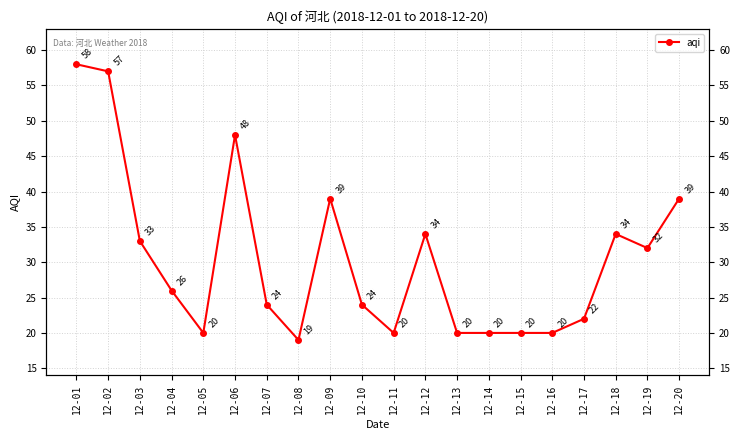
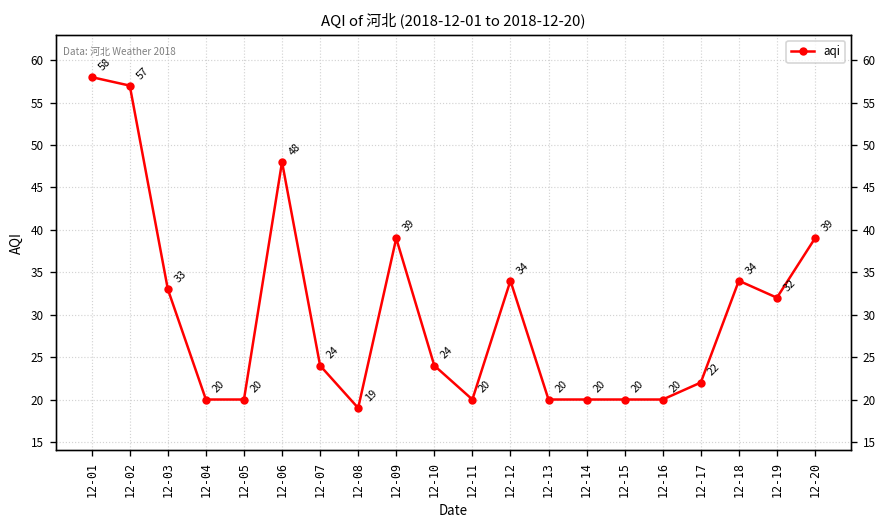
  {
    "12-01": 58,
    "12-02": 57,
    "12-03": 33,
-   "12-04": 26,
+   "12-04": 20,
    "12-05": 20,
    "12-06": 48,
    "12-07": 24,
    "12-08": 19,
    "12-09": 39,
    "12-10": 24,
    "12-11": 20,
    "12-12": 34,
    "12-13": 20,
    "12-14": 20,
    "12-15": 20,
    "12-16": 20,
    "12-17": 22,
    "12-18": 34,
    "12-19": 32,
    "12-20": 39
  }
